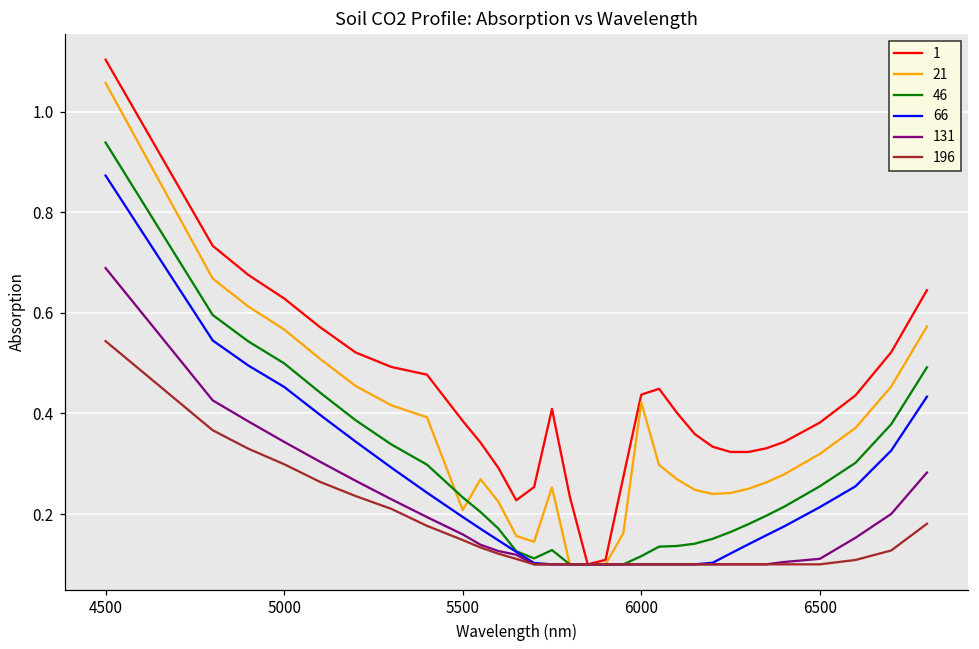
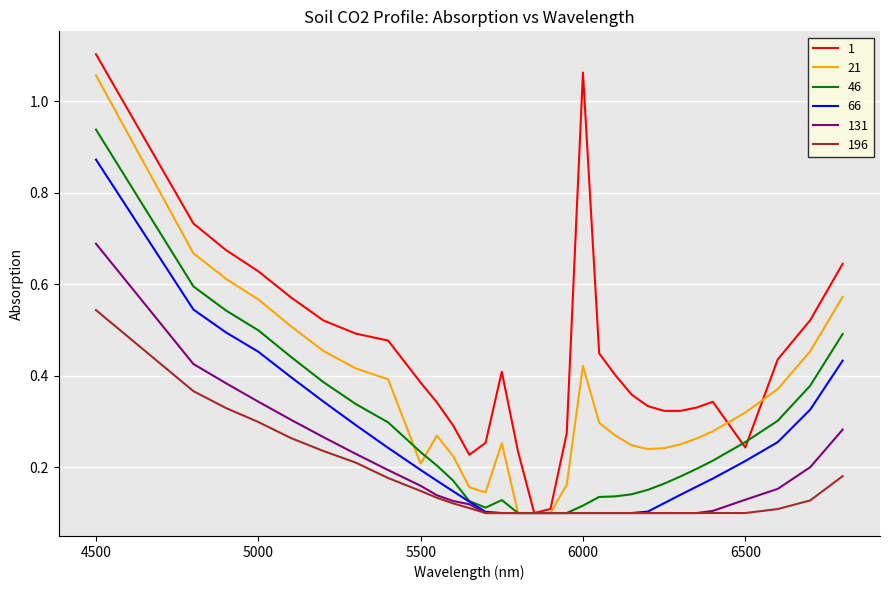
  {
    "1": {
      "4500": 1.10,
      "5000": 0.63,
      "5500": 0.39,
-     "6000": 0.44,
-     "6500": 0.38
+     "6000": 1.06,
+     "6500": 0.24
    },
    "21": {
      "4500": 1.06,
      "5000": 0.57,
      "5500": 0.21,
      "6000": 0.42,
      "6500": 0.32
    },
    "46": {
      "4500": 0.94,
      "5000": 0.50,
      "5500": 0.23,
      "6000": 0.12,
      "6500": 0.26
    },
    "66": {
      "4500": 0.87,
      "5000": 0.45,
      "5500": 0.19,
      "6500": 0.21
    },
    "131": {
      "4500": 0.69,
      "5000": 0.34,
      "5500": 0.16,
-     "6500": 0.11
+     "6500": 0.13
    },
    "196": {
      "4500": 0.54,
      "5000": 0.30,
      "5500": 0.15,
      "6500": 0.10
    }
  }
